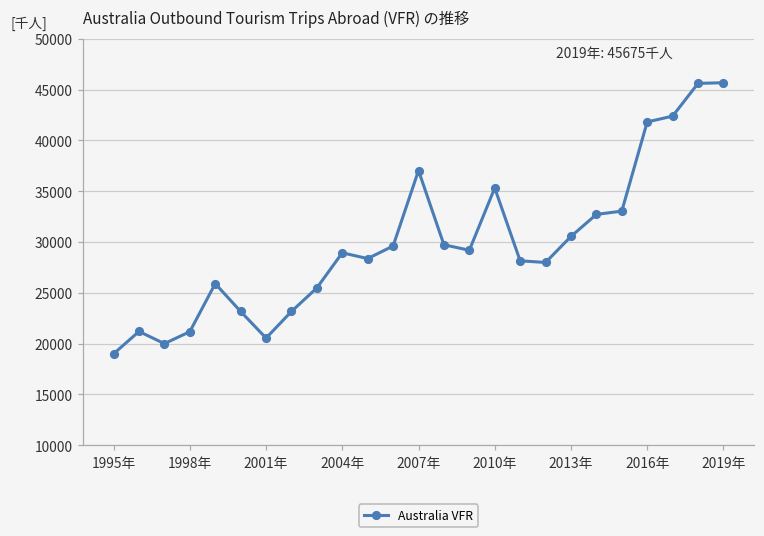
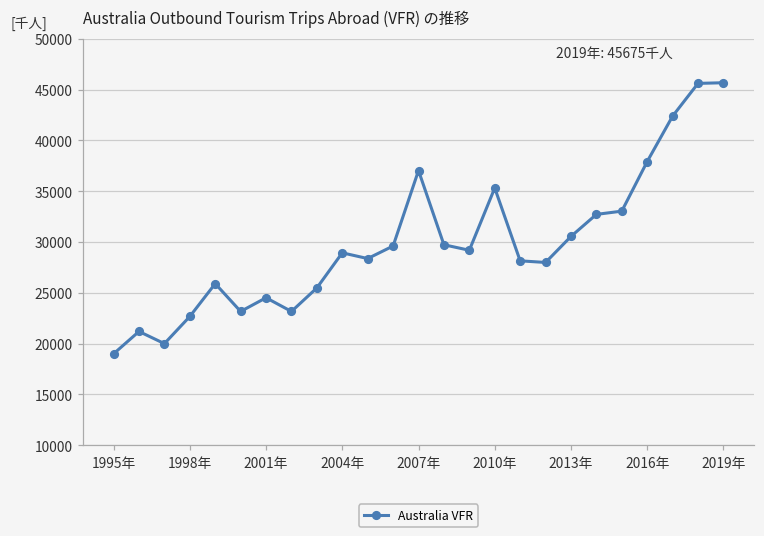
  {
    "1995年": 19000,
-   "1998年": 21000,
-   "2001年": 21000,
+   "1998年": 23000,
+   "2001年": 25000,
    "2004年": 29000,
    "2007年": 37000,
    "2010年": 35000,
    "2013年": 31000,
-   "2016年": 42000,
+   "2016年": 38000,
    "2019年": 46000
  }
